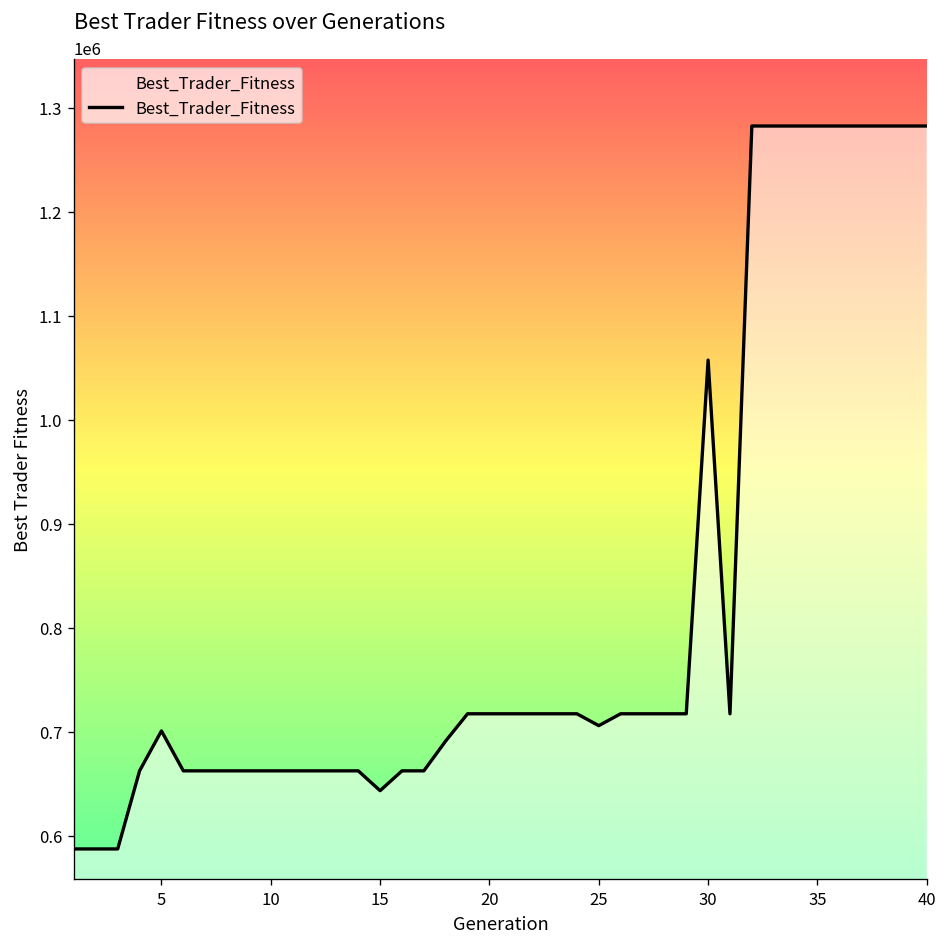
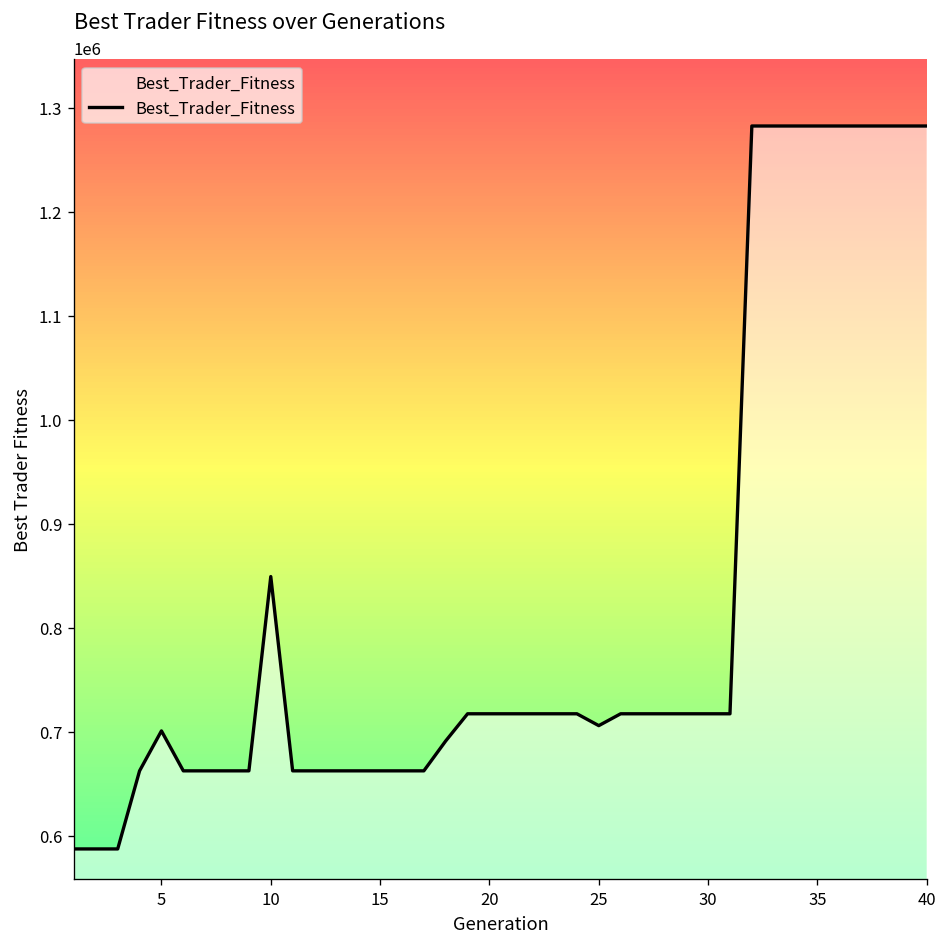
  {
    "5": 700000,
-   "10": 660000,
-   "15": 640000,
+   "10": 850000,
+   "15": 660000,
    "20": 720000,
    "25": 710000,
-   "30": 1060000,
+   "30": 720000,
    "35": 1280000,
    "40": 1280000
  }
